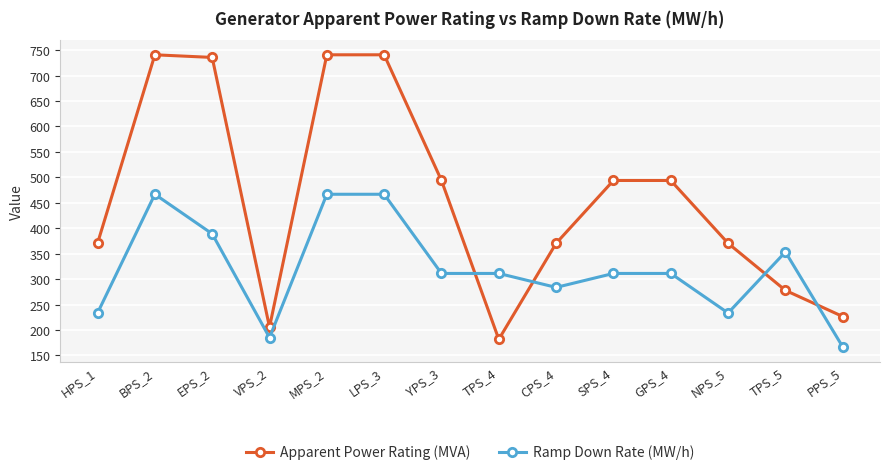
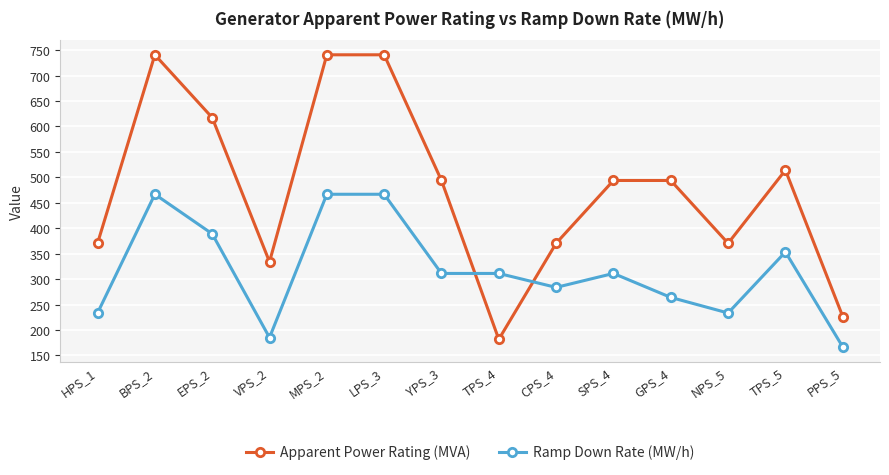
  {
    "Apparent Power Rating (MVA)": {
      "HPS_1": 370,
      "BPS_2": 740,
-     "EPS_2": 740,
-     "VPS_2": 210,
+     "EPS_2": 620,
+     "VPS_2": 330,
      "MPS_2": 740,
      "LPS_3": 740,
      "YPS_3": 490,
      "TPS_4": 180,
      "CPS_4": 370,
      "SPS_4": 490,
      "GPS_4": 490,
      "NPS_5": 370,
-     "TPS_5": 280,
+     "TPS_5": 510,
      "PPS_5": 230
    },
    "Ramp Down Rate (MW/h)": {
      "HPS_1": 230,
      "BPS_2": 470,
      "EPS_2": 390,
      "VPS_2": 190,
      "MPS_2": 470,
      "LPS_3": 470,
      "YPS_3": 310,
      "TPS_4": 310,
      "CPS_4": 280,
      "SPS_4": 310,
-     "GPS_4": 310,
+     "GPS_4": 260,
      "NPS_5": 230,
      "TPS_5": 350,
      "PPS_5": 170
    }
  }
